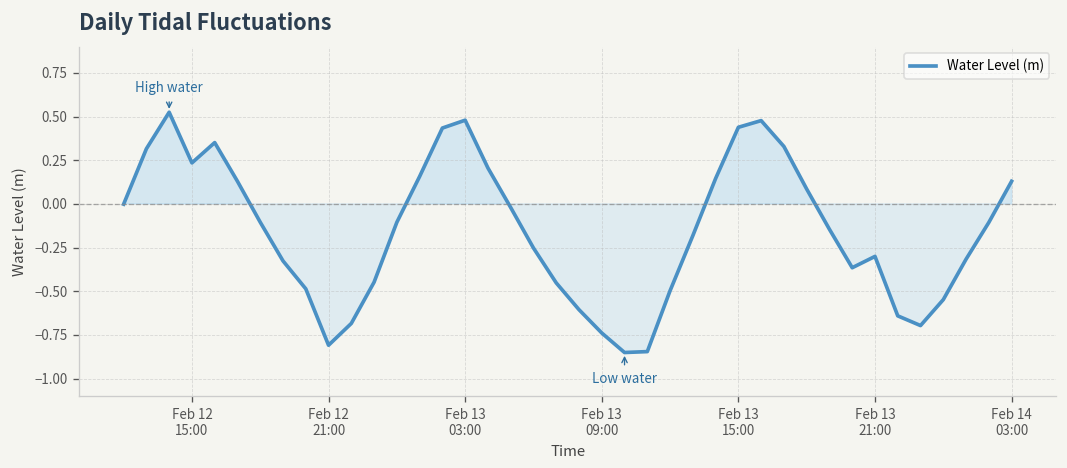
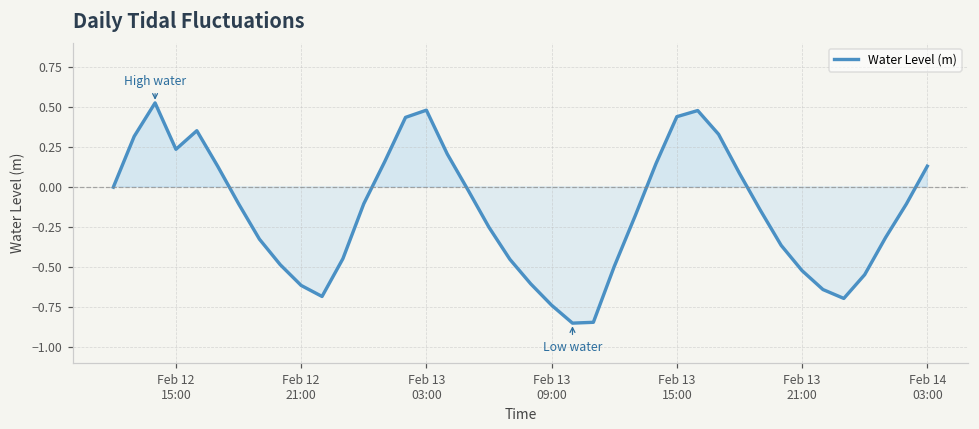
  {
    "Feb 12 15:00": 0.23,
-   "Feb 12 21:00": -0.81,
+   "Feb 12 21:00": -0.62,
    "Feb 13 03:00": 0.48,
    "Feb 13 09:00": -0.74,
    "Feb 13 15:00": 0.44,
-   "Feb 13 21:00": -0.30,
+   "Feb 13 21:00": -0.52,
    "Feb 14 03:00": 0.13
  }
